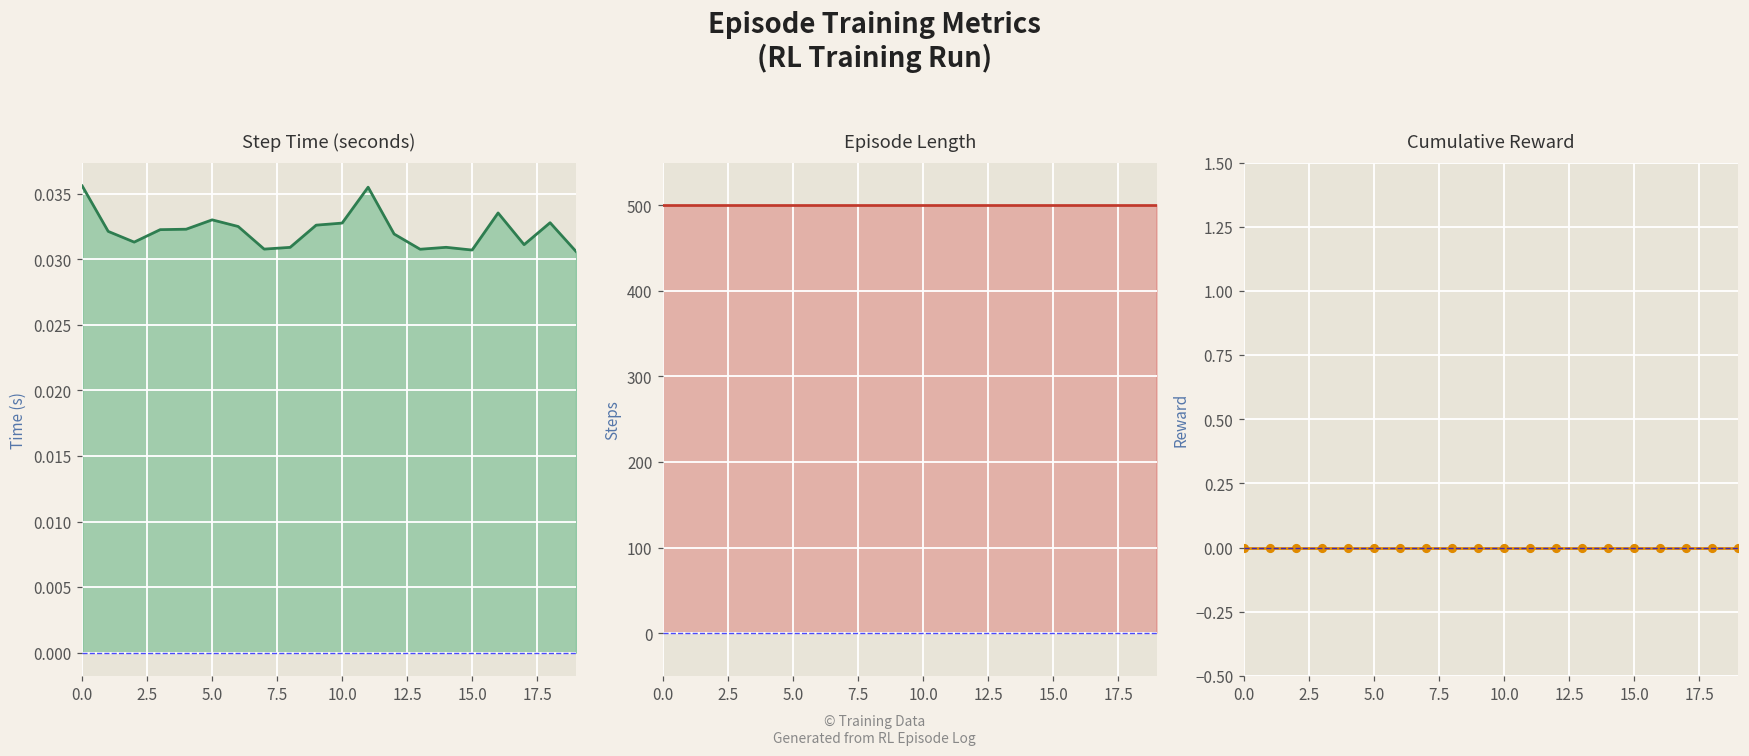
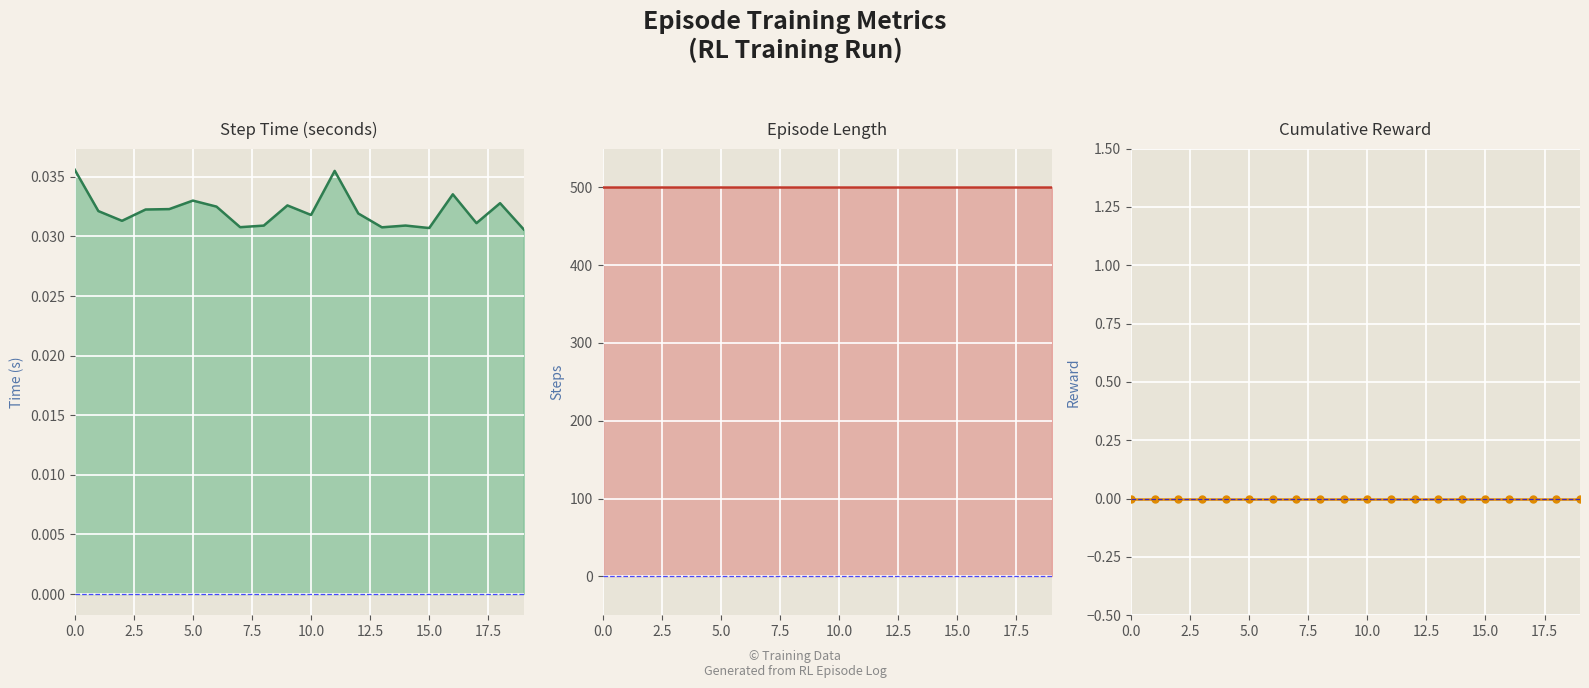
  {
    "Step Time (seconds)": {
      "0.0": 0.0356,
      "5.0": 0.0330,
-     "10.0": 0.0328,
+     "10.0": 0.0318,
      "15.0": 0.0307
    },
    "Episode Length": {
      "0.0": 500,
      "5.0": 500,
      "10.0": 500,
      "15.0": 500
    },
    "Cumulative Reward": {
      "0.0": 0.00,
      "5.0": 0.00,
      "10.0": 0.00,
      "15.0": 0.00
    }
  }
